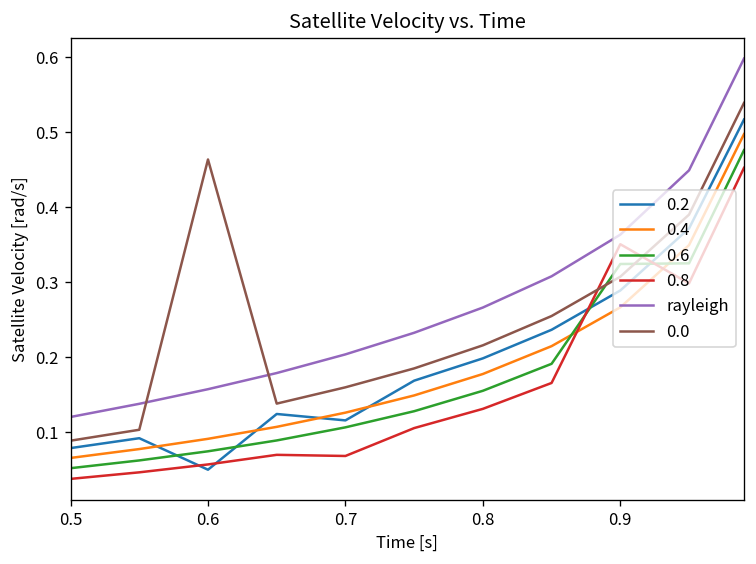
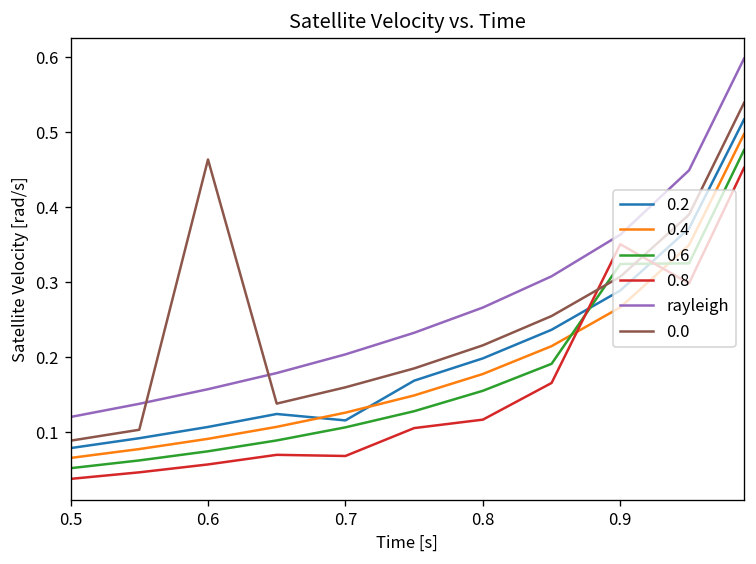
  {
    "0.2": {
      "0.5": 0.08,
-     "0.6": 0.05,
+     "0.6": 0.11,
      "0.7": 0.12,
      "0.8": 0.20
    },
    "0.4": {
      "0.5": 0.07,
      "0.6": 0.09,
      "0.7": 0.13,
      "0.8": 0.18
    },
    "0.6": {
      "0.5": 0.05,
      "0.6": 0.07,
      "0.7": 0.11,
      "0.8": 0.16
    },
    "0.8": {
      "0.5": 0.04,
      "0.6": 0.06,
      "0.7": 0.07,
-     "0.8": 0.13
+     "0.8": 0.12
    },
    "rayleigh": {
      "0.5": 0.12,
      "0.6": 0.16,
      "0.7": 0.20,
      "0.8": 0.27
    },
    "0.0": {
      "0.5": 0.09,
      "0.6": 0.46,
      "0.7": 0.16,
      "0.8": 0.22
    }
  }
